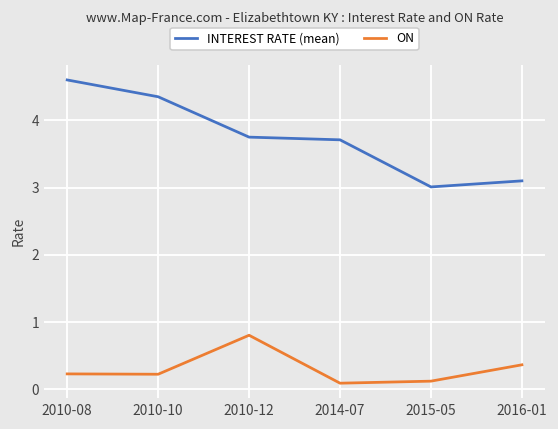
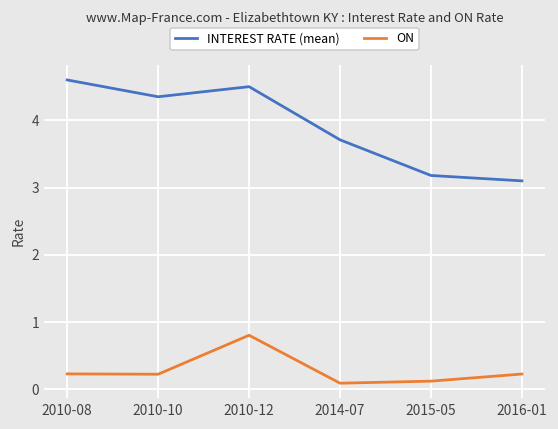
  {
    "INTEREST RATE (mean)": {
      "2010-08": 4.6,
      "2010-10": 4.4,
-     "2010-12": 3.8,
+     "2010-12": 4.5,
      "2014-07": 3.7,
-     "2015-05": 3.0,
+     "2015-05": 3.2,
      "2016-01": 3.1
    },
    "ON": {
      "2010-08": 0.2,
      "2010-10": 0.2,
      "2010-12": 0.8,
      "2014-07": 0.1,
      "2015-05": 0.1,
-     "2016-01": 0.4
+     "2016-01": 0.2
    }
  }
